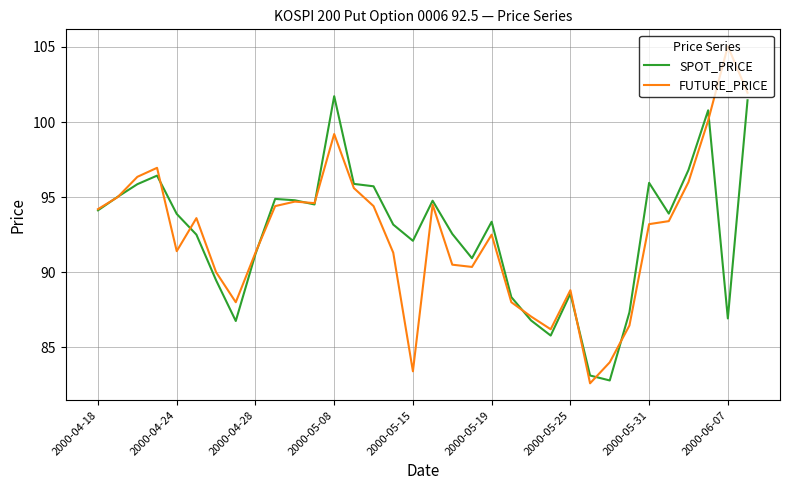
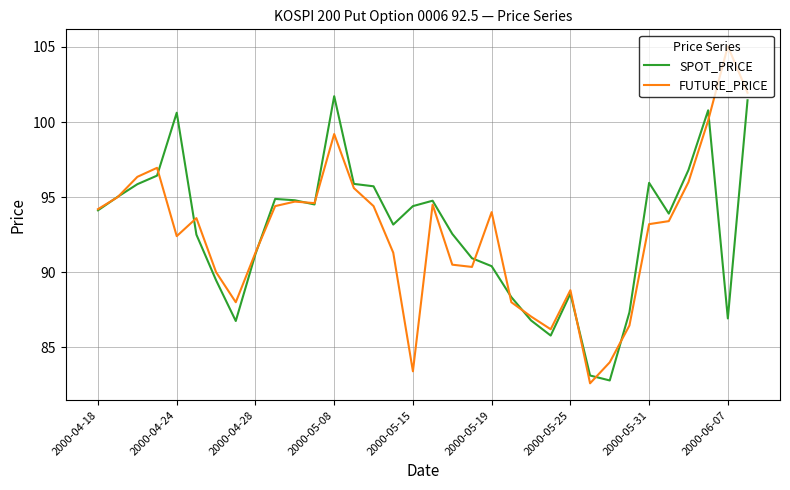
  {
    "SPOT_PRICE": {
-     "2000-04-24": 93.9,
+     "2000-04-24": 100.6,
      "2000-05-08": 101.7,
-     "2000-05-15": 92.1,
-     "2000-05-19": 93.4,
+     "2000-05-15": 94.4,
+     "2000-05-19": 90.4,
      "2000-05-25": 88.6,
      "2000-05-31": 96.0,
      "2000-06-07": 86.9
    },
    "FUTURE_PRICE": {
-     "2000-04-24": 91.4,
+     "2000-04-24": 92.4,
      "2000-05-08": 99.2,
      "2000-05-15": 83.4,
-     "2000-05-19": 92.5,
+     "2000-05-19": 94.0,
      "2000-05-25": 88.8,
      "2000-05-31": 93.2
    }
  }
